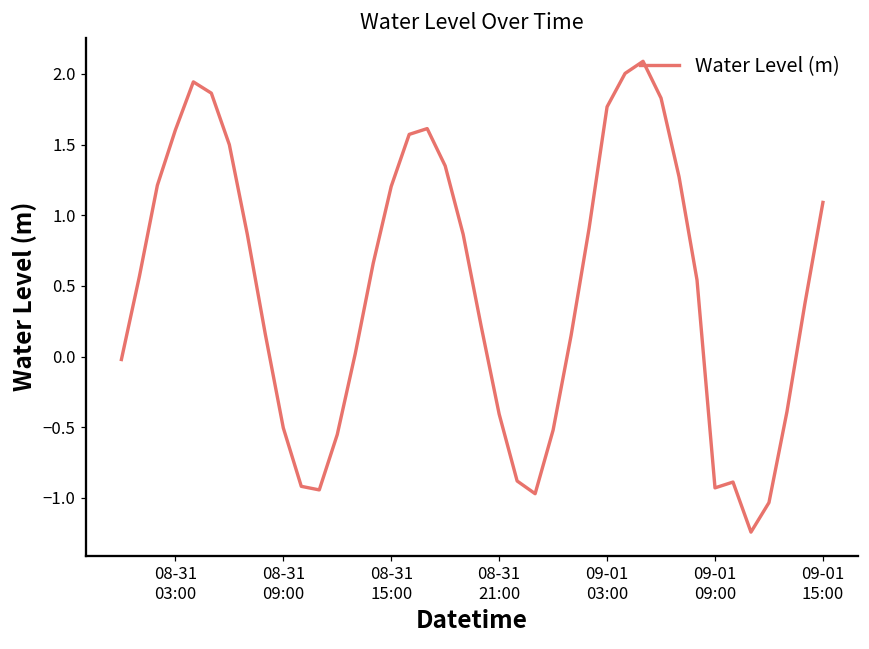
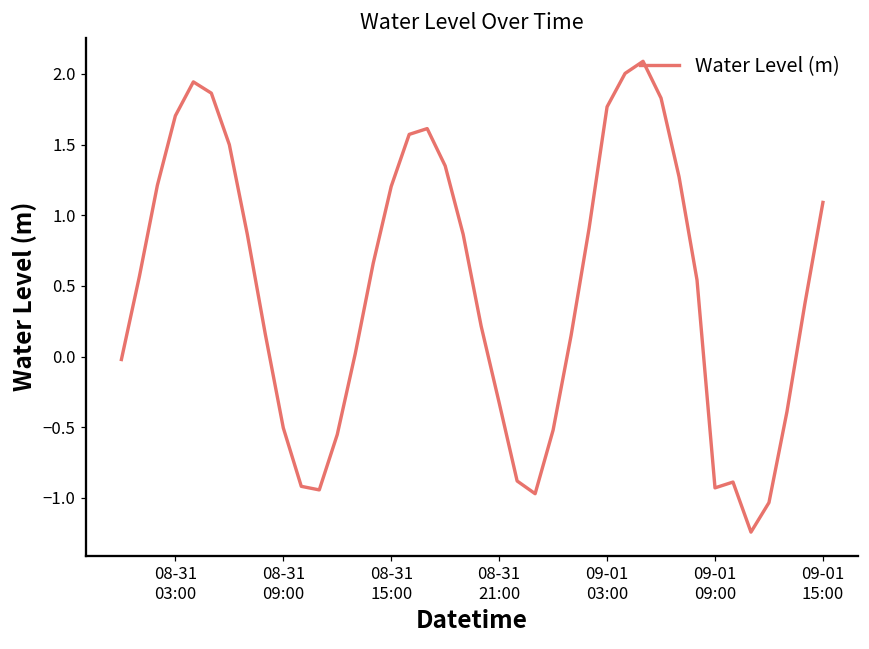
  {
-   "08-31 03:00": 1.60,
+   "08-31 03:00": 1.70,
    "08-31 09:00": -0.50,
    "08-31 15:00": 1.20,
-   "08-31 21:00": -0.41,
+   "08-31 21:00": -0.33,
    "09-01 03:00": 1.77,
    "09-01 09:00": -0.93,
    "09-01 15:00": 1.09
  }
